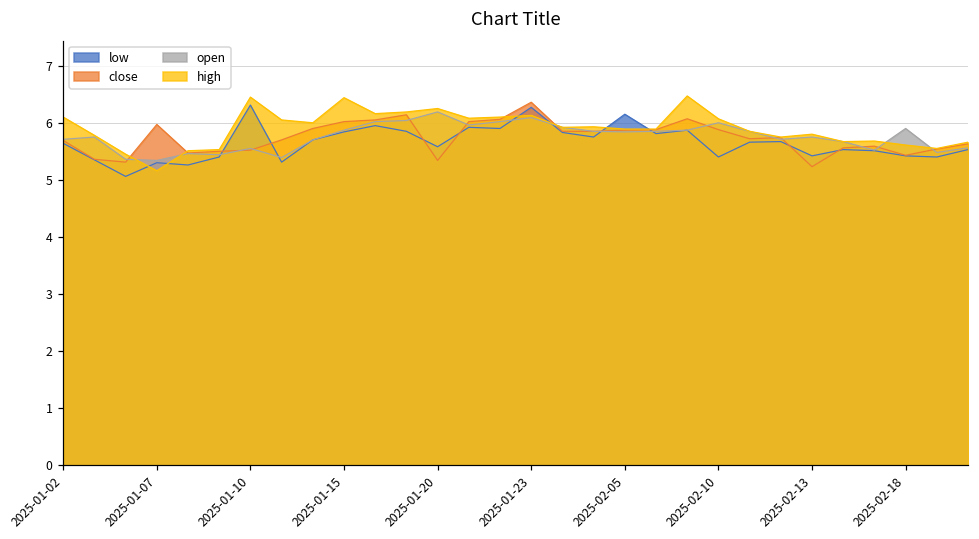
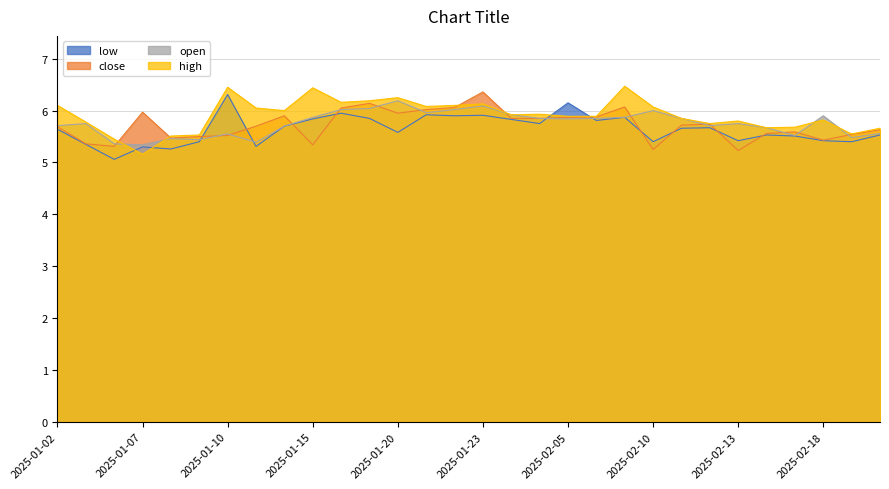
  {
    "low": {
      "2025-01-02": 5.6,
      "2025-01-10": 6.3,
      "2025-01-20": 5.6,
-     "2025-01-23": 6.3,
+     "2025-01-23": 5.9,
      "2025-02-05": 6.2,
      "2025-02-10": 5.4,
      "2025-02-13": 5.4
    },
    "close": {
      "2025-01-07": 6.0,
-     "2025-01-15": 6.0,
-     "2025-01-20": 5.3,
+     "2025-01-15": 5.3,
+     "2025-01-20": 6.0,
      "2025-01-23": 6.4,
-     "2025-02-10": 5.9,
+     "2025-02-10": 5.3,
      "2025-02-13": 5.2
    },
    "open": {
      "2025-01-20": 6.2,
      "2025-02-10": 6.0,
      "2025-02-13": 5.8,
      "2025-02-18": 5.9
    },
    "high": {
      "2025-01-02": 6.1,
      "2025-01-07": 5.2,
      "2025-01-10": 6.5,
      "2025-01-15": 6.4,
      "2025-01-20": 6.3,
      "2025-02-10": 6.1,
      "2025-02-13": 5.8,
-     "2025-02-18": 5.6
+     "2025-02-18": 5.8
    }
  }
